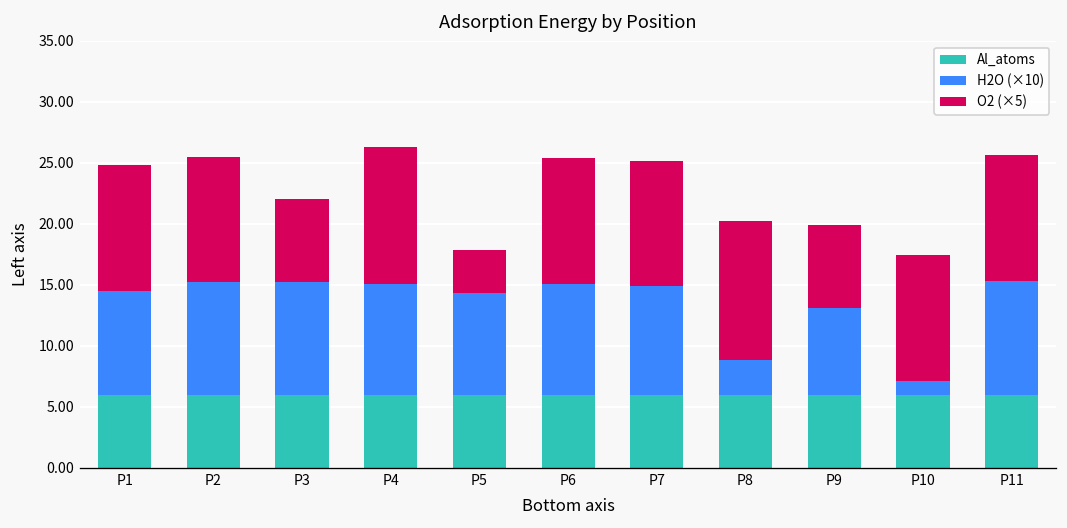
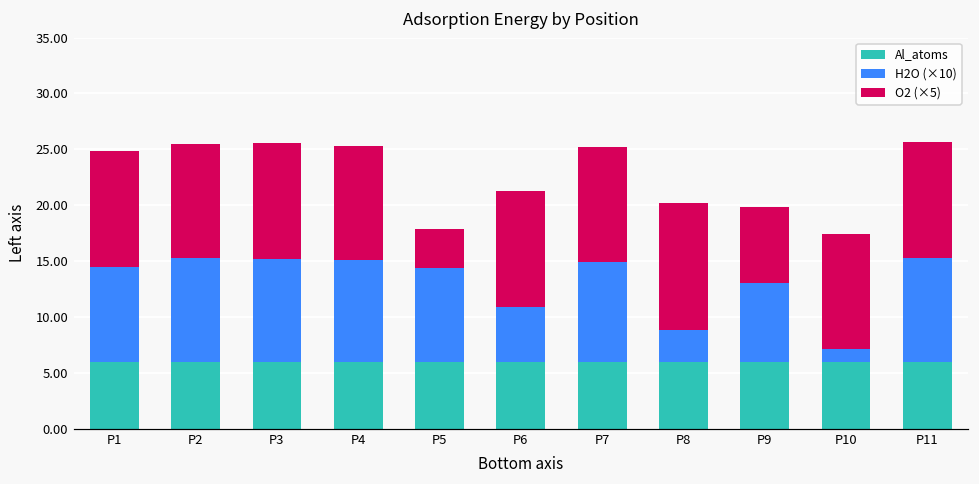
  {
    "Al_atoms": {
      "P1": 6.0,
      "P2": 6.0,
      "P3": 6.0,
      "P4": 6.0,
      "P5": 6.0,
      "P6": 6.0,
      "P7": 6.0,
      "P8": 6.0,
      "P9": 6.0,
      "P10": 6.0,
      "P11": 6.0
    },
    "H2O (×10)": {
      "P1": 8.5,
      "P2": 9.2,
      "P3": 9.2,
      "P4": 9.1,
      "P5": 8.3,
-     "P6": 9.1,
+     "P6": 4.9,
      "P7": 8.9,
      "P8": 2.8,
      "P9": 7.1,
      "P10": 1.1,
      "P11": 9.3
    },
    "O2 (×5)": {
      "P1": 10.4,
      "P2": 10.2,
-     "P3": 6.9,
-     "P4": 11.3,
+     "P3": 10.4,
+     "P4": 10.2,
      "P5": 3.5,
      "P6": 10.3,
      "P7": 10.3,
      "P8": 11.4,
      "P9": 6.8,
      "P10": 10.3,
      "P11": 10.4
    }
  }
